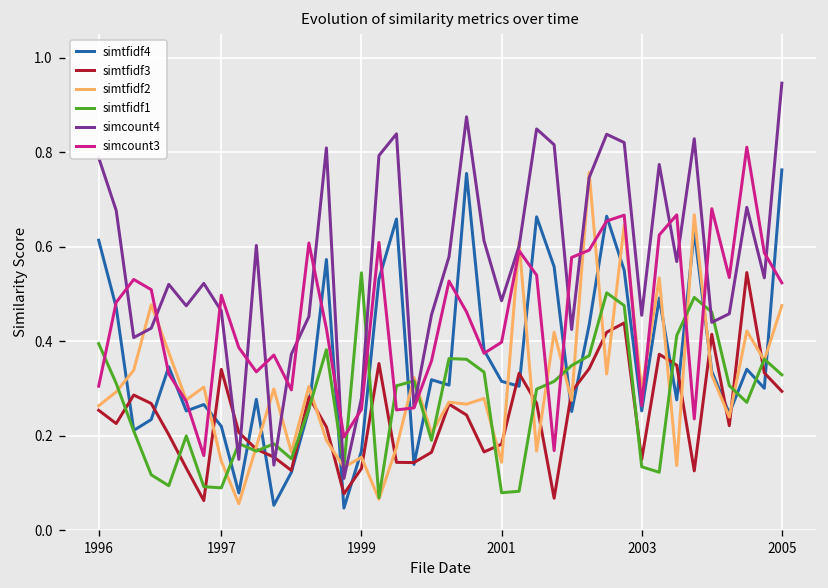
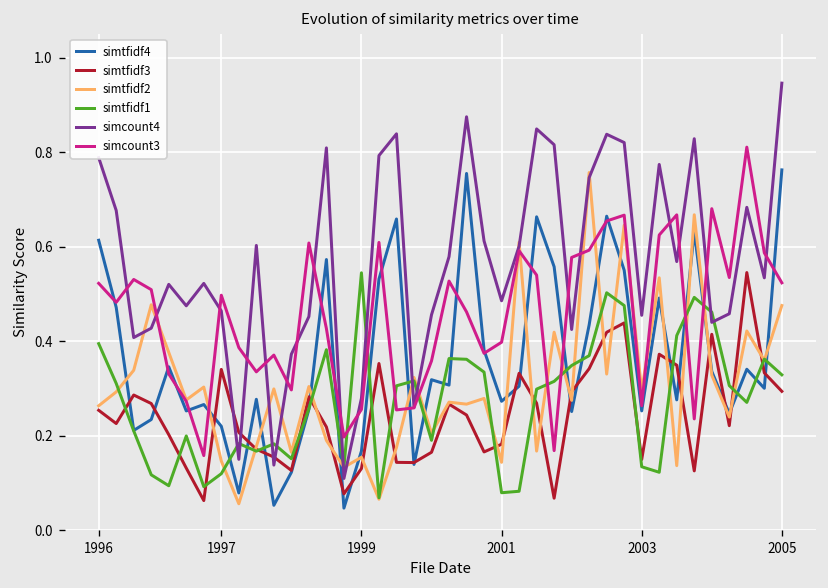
  {
    "simtfidf4": {
      "1996": 0.61,
      "1997": 0.22,
      "1999": 0.17,
-     "2001": 0.31,
+     "2001": 0.27,
      "2003": 0.25,
      "2005": 0.76
    },
    "simtfidf3": {
      "1996": 0.25,
      "1997": 0.34,
      "1999": 0.13,
      "2001": 0.18,
      "2003": 0.15,
      "2005": 0.29
    },
    "simtfidf2": {
      "1996": 0.26,
      "1997": 0.15,
      "1999": 0.15,
      "2001": 0.14,
      "2003": 0.29,
      "2005": 0.48
    },
    "simtfidf1": {
      "1996": 0.39,
-     "1997": 0.09,
+     "1997": 0.12,
      "1999": 0.54,
      "2001": 0.08,
      "2003": 0.13,
      "2005": 0.33
    },
    "simcount4": {
      "1996": 0.79,
      "1997": 0.46,
      "1999": 0.28,
      "2001": 0.49,
      "2003": 0.45,
      "2005": 0.95
    },
    "simcount3": {
-     "1996": 0.30,
+     "1996": 0.52,
      "1997": 0.50,
      "1999": 0.26,
      "2001": 0.40,
      "2003": 0.26,
      "2005": 0.52
    }
  }
